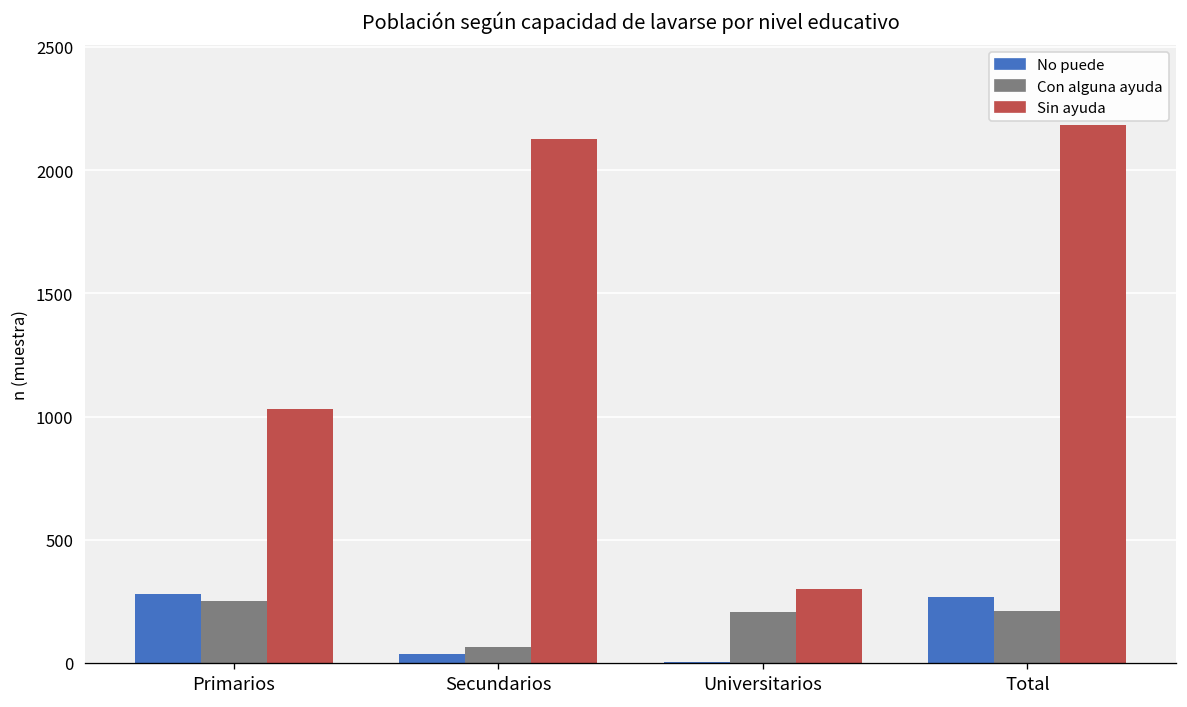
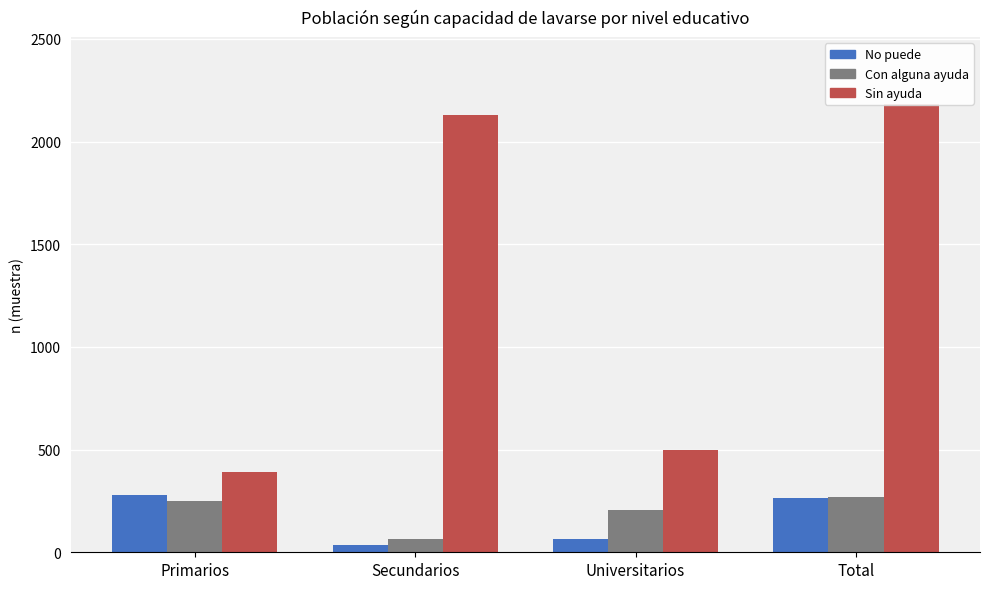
  {
    "No puede": {
      "Primarios": 280,
      "Secundarios": 40,
-     "Universitarios": 10,
+     "Universitarios": 70,
      "Total": 270
    },
    "Con alguna ayuda": {
      "Primarios": 250,
      "Secundarios": 70,
      "Universitarios": 210,
-     "Total": 210
+     "Total": 270
    },
    "Sin ayuda": {
-     "Primarios": 1030,
+     "Primarios": 390,
      "Secundarios": 2130,
-     "Universitarios": 300
+     "Universitarios": 500
    }
  }
